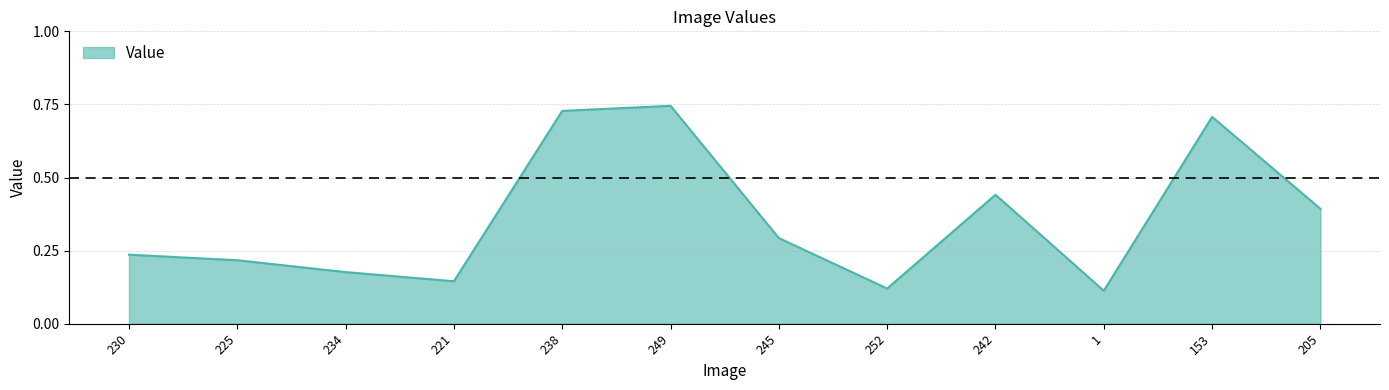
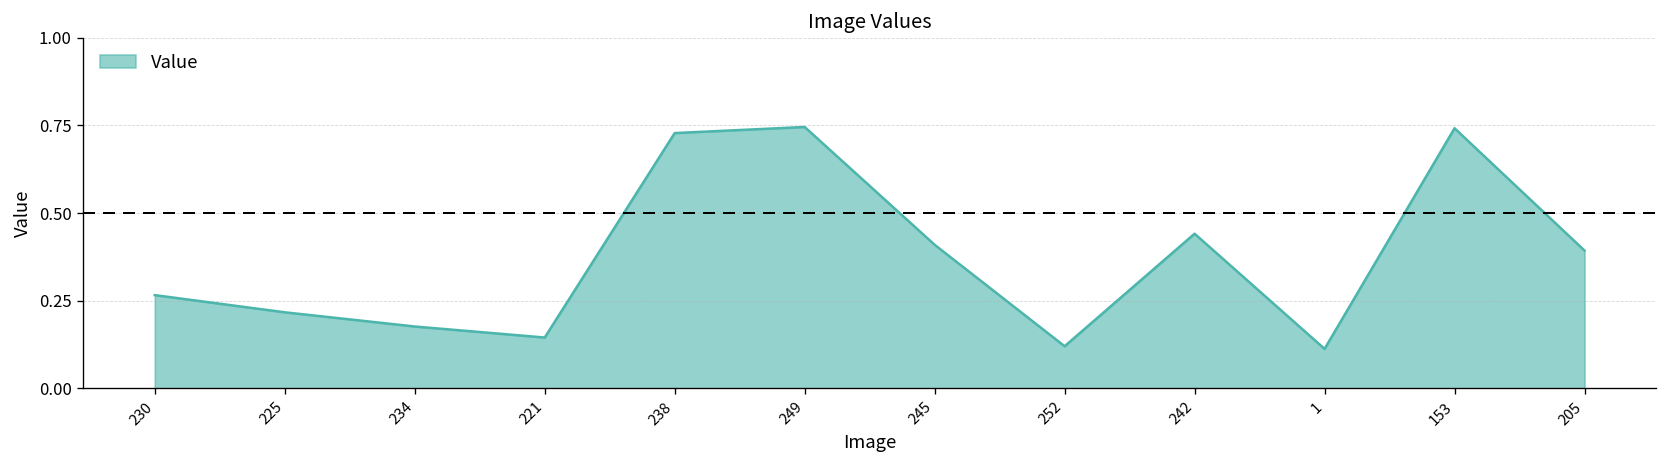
  {
-   "230": 0.24,
+   "230": 0.27,
    "225": 0.22,
    "234": 0.18,
    "221": 0.15,
    "238": 0.73,
    "249": 0.75,
-   "245": 0.29,
+   "245": 0.41,
    "252": 0.12,
    "242": 0.44,
    "1": 0.11,
-   "153": 0.71,
+   "153": 0.74,
    "205": 0.39
  }
